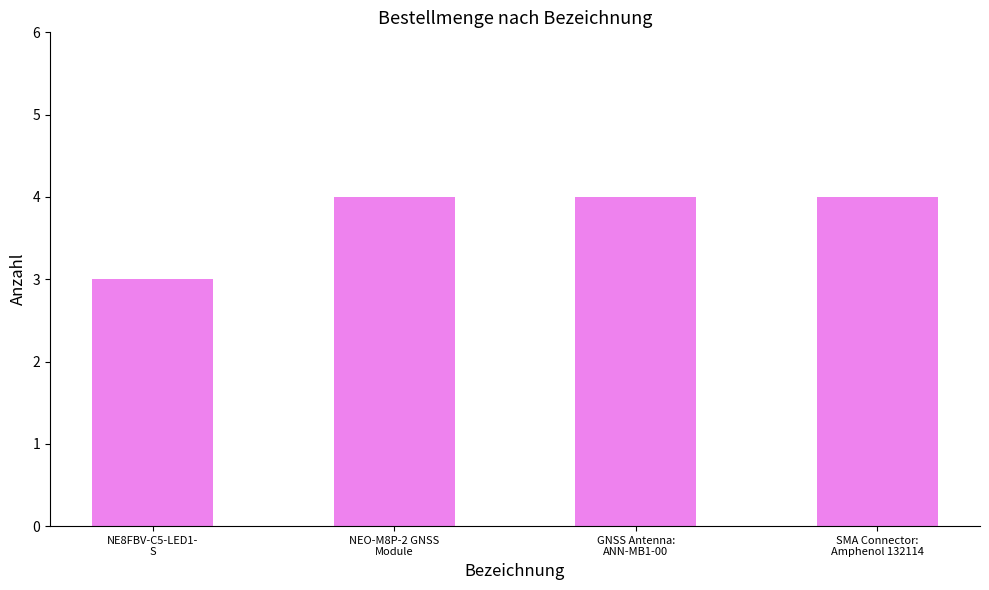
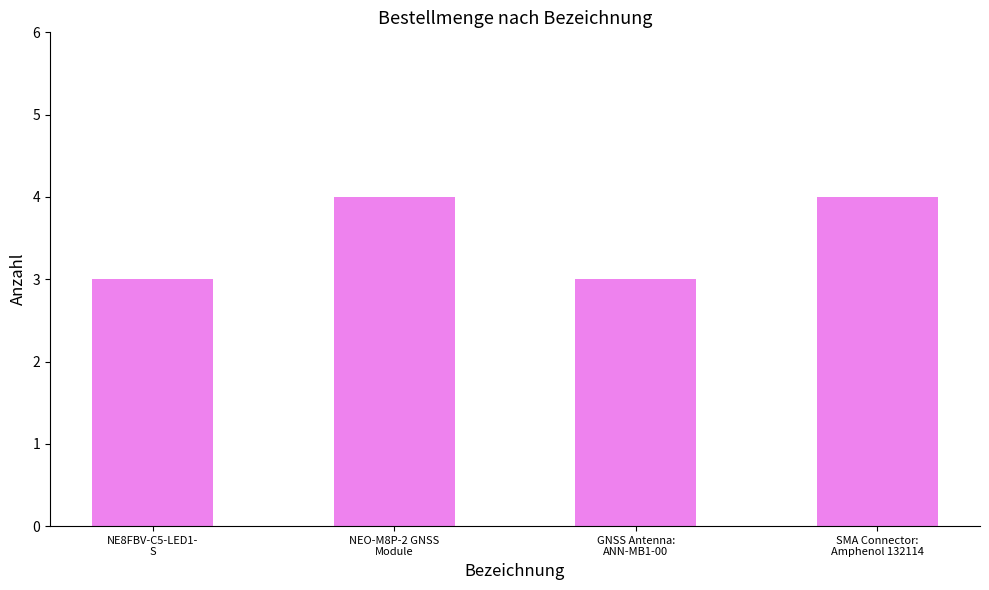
  {
    "NE8FBV-C5-LED1- S": 3,
    "NEO-M8P-2 GNSS Module": 4,
-   "GNSS Antenna: ANN-MB1-00": 4,
+   "GNSS Antenna: ANN-MB1-00": 3,
    "SMA Connector: Amphenol 132114": 4
  }
